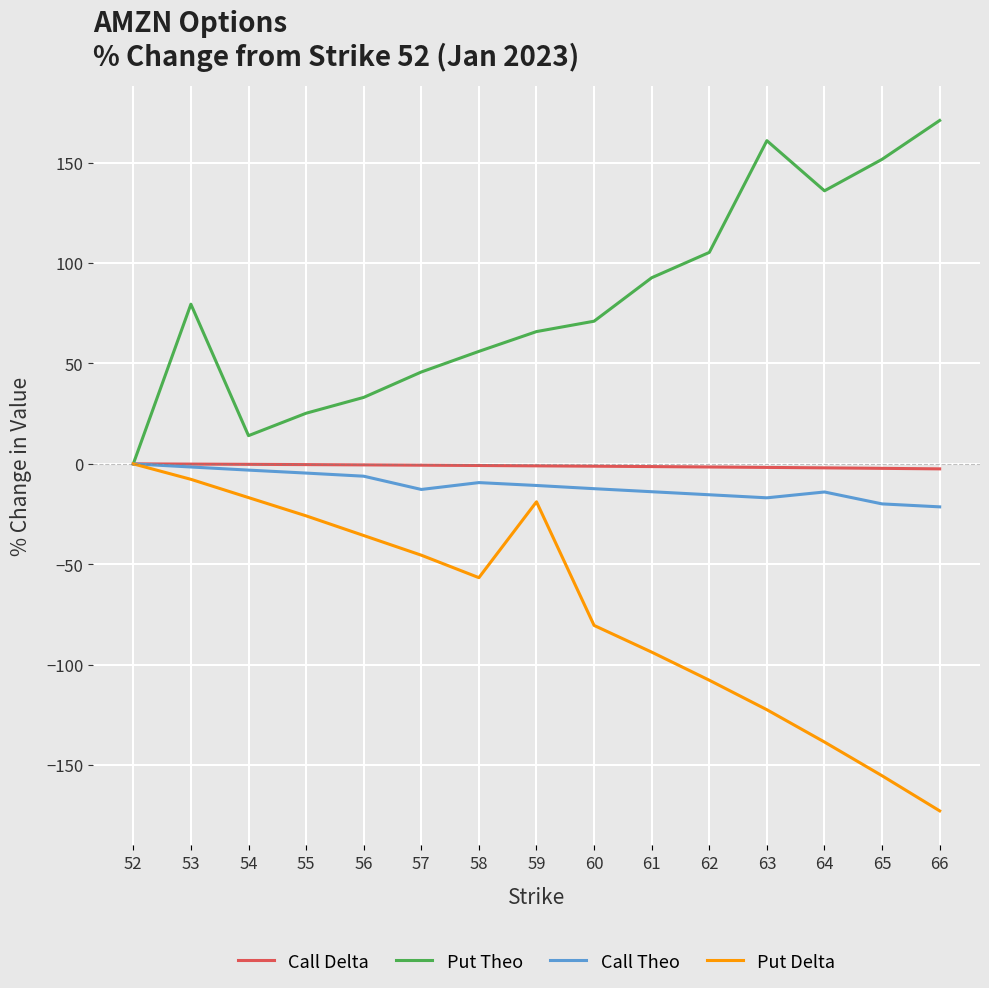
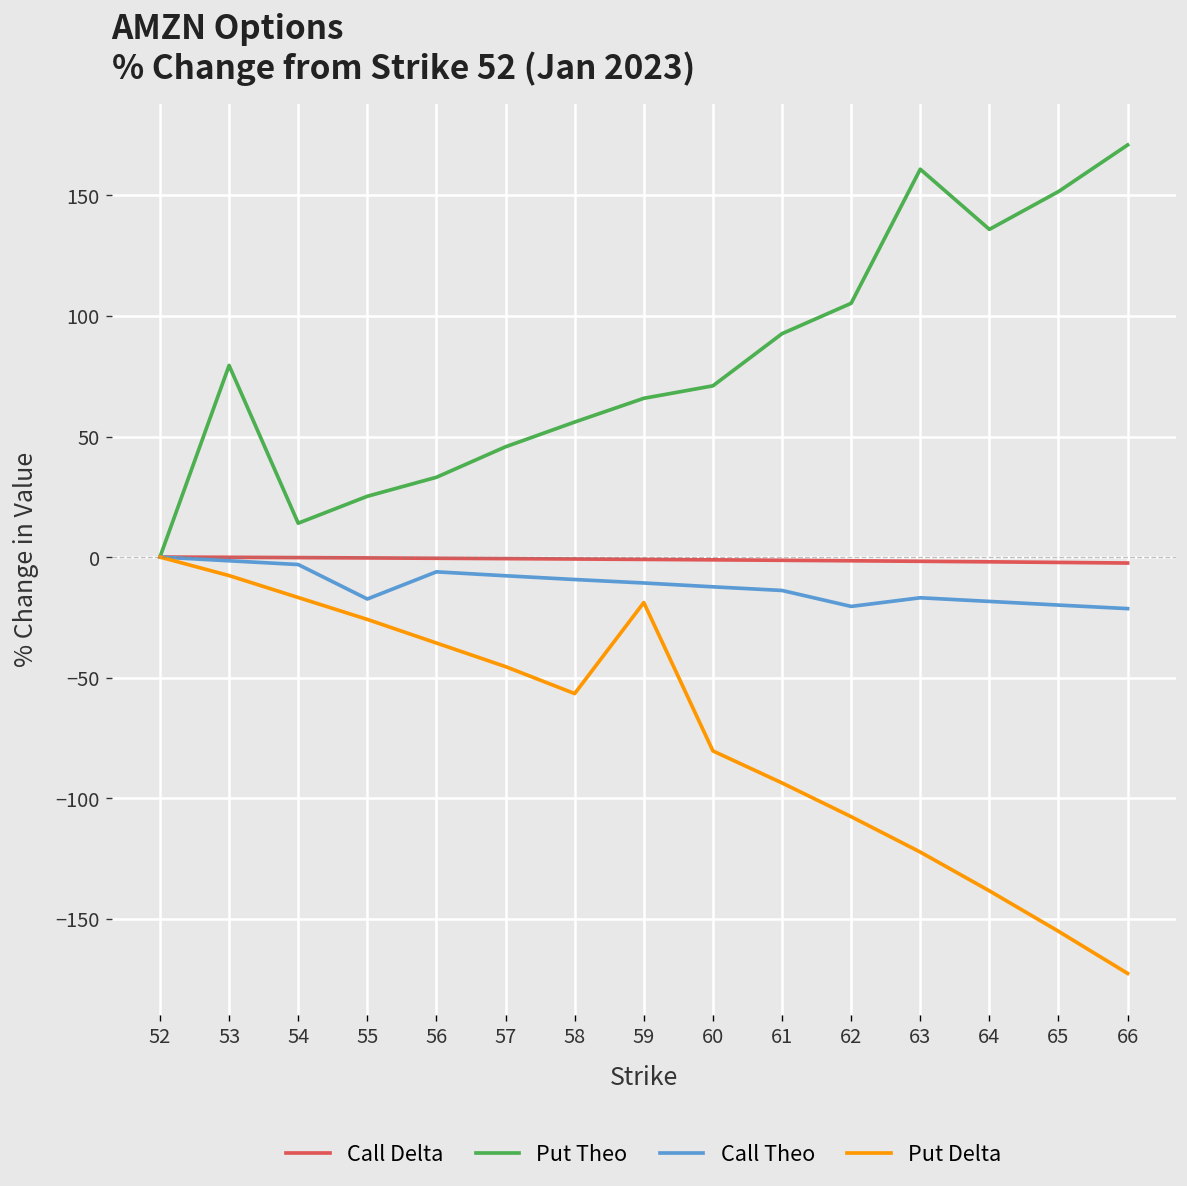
  {
    "Call Delta": {
      "53": 0,
      "54": 0,
      "55": 0,
      "56": -1,
      "57": -1,
      "58": -1,
      "59": -1,
      "60": -1,
      "61": -1,
      "62": -2,
      "63": -2,
      "64": -2,
      "65": -2,
      "66": -2
    },
    "Put Theo": {
      "53": 79,
      "54": 14,
      "55": 25,
      "56": 33,
      "57": 46,
      "58": 56,
      "59": 66,
      "60": 71,
      "61": 93,
      "62": 105,
      "63": 161,
      "64": 136,
      "65": 152,
      "66": 171
    },
    "Call Theo": {
      "53": -2,
      "54": -3,
-     "55": -5,
+     "55": -17,
      "56": -6,
-     "57": -13,
+     "57": -8,
      "58": -9,
      "59": -11,
      "60": -12,
      "61": -14,
-     "62": -15,
+     "62": -20,
      "63": -17,
-     "64": -14,
+     "64": -18,
      "65": -20,
      "66": -21
    },
    "Put Delta": {
      "53": -8,
      "54": -17,
      "55": -26,
      "56": -36,
      "57": -45,
      "58": -57,
      "59": -19,
      "60": -80,
      "61": -94,
      "62": -108,
      "63": -122,
      "64": -138,
      "65": -155,
      "66": -173
    }
  }
